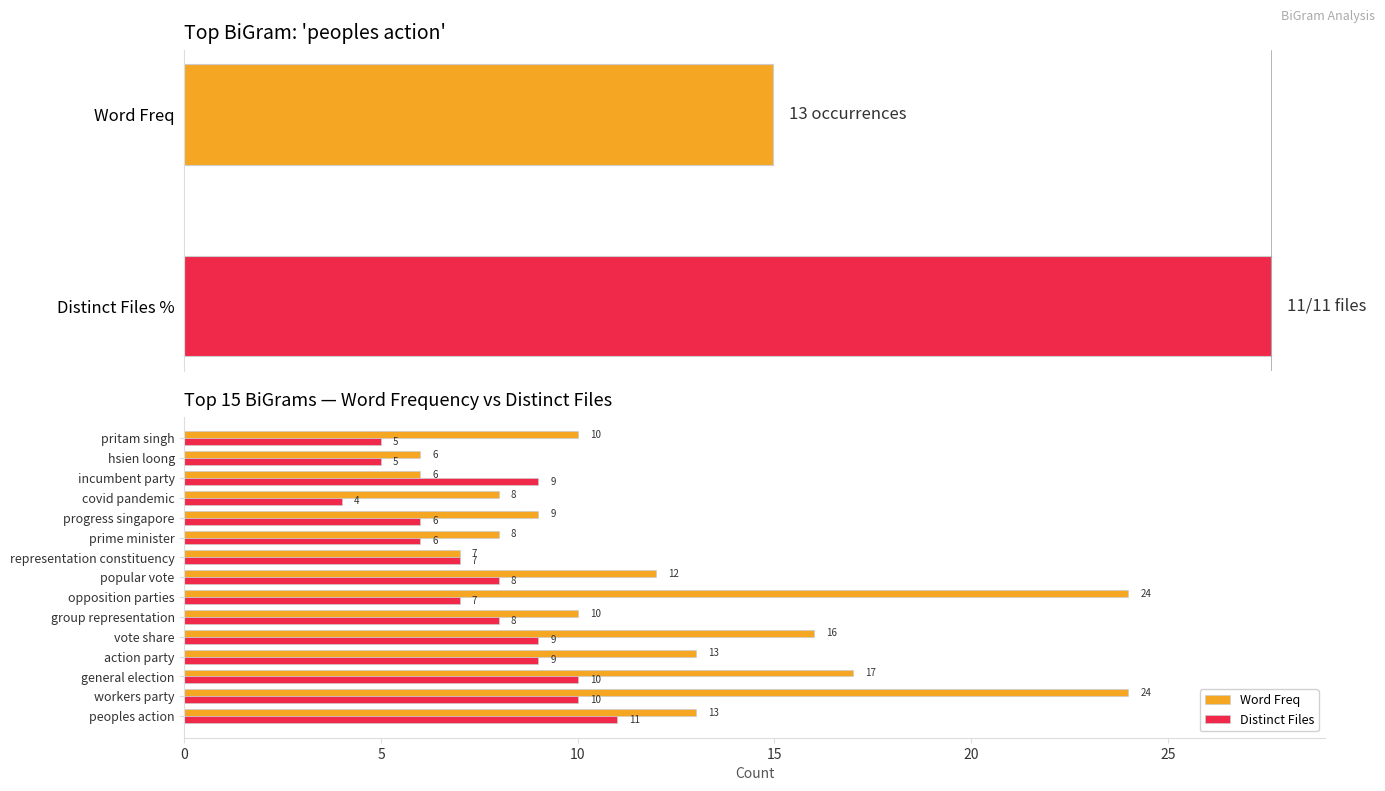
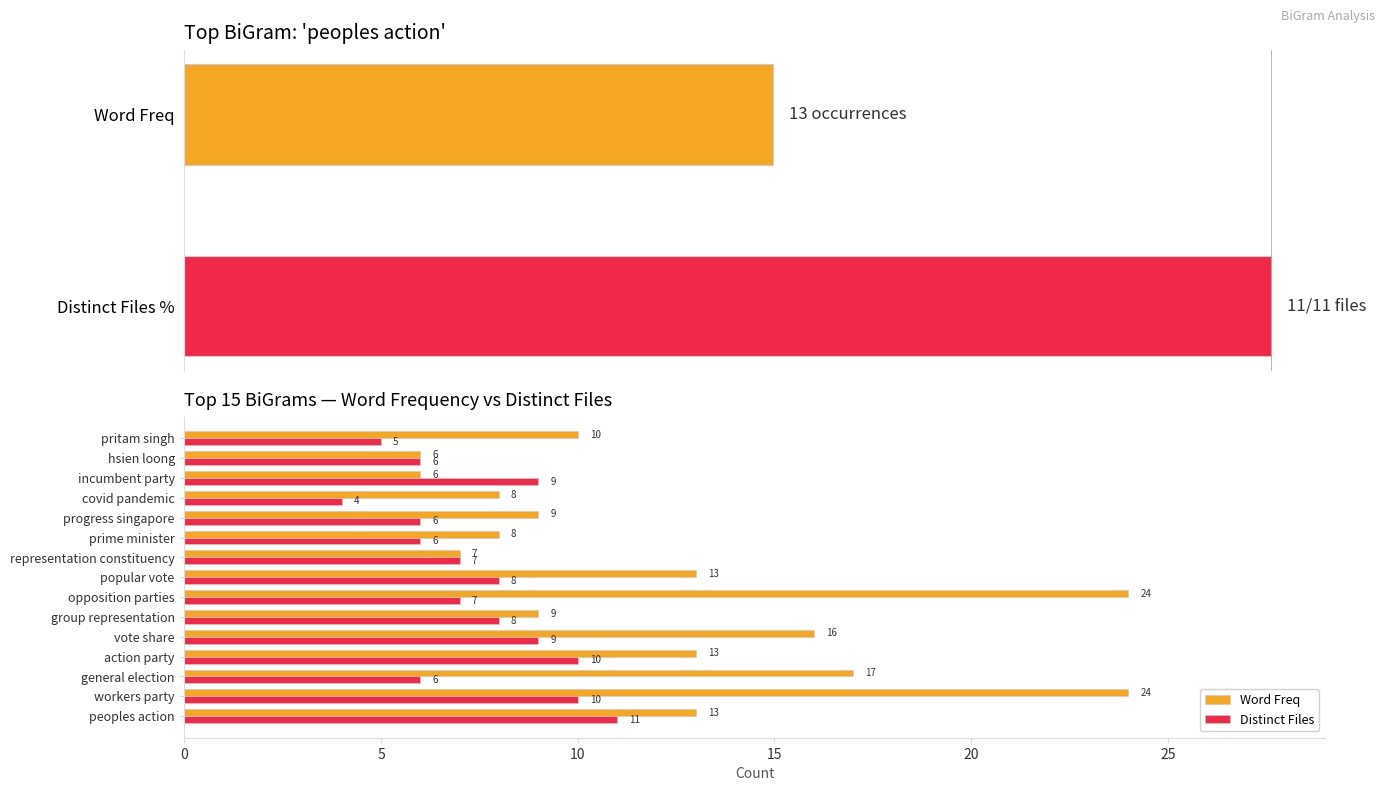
  {
    "Top 15 BiGrams — Word Frequency vs Distinct Files": {
      "Word Freq": {
        "pritam singh": 10,
        "incumbent party": 6,
        "covid pandemic": 8,
        "progress singapore": 9,
        "prime minister": 8,
-       "popular vote": 12,
+       "popular vote": 13,
        "opposition parties": 24,
-       "group representation": 10,
+       "group representation": 9,
        "vote share": 16,
        "action party": 13,
        "general election": 17,
        "workers party": 24,
        "peoples action": 13
      },
      "Distinct Files": {
        "pritam singh": 5,
-       "hsien loong": 5,
+       "hsien loong": 6,
        "incumbent party": 9,
        "covid pandemic": 4,
        "progress singapore": 6,
        "prime minister": 6,
        "popular vote": 8,
        "opposition parties": 7,
        "group representation": 8,
        "vote share": 9,
-       "action party": 9,
-       "general election": 10,
+       "action party": 10,
+       "general election": 6,
        "workers party": 10,
        "peoples action": 11
      }
    }
  }
